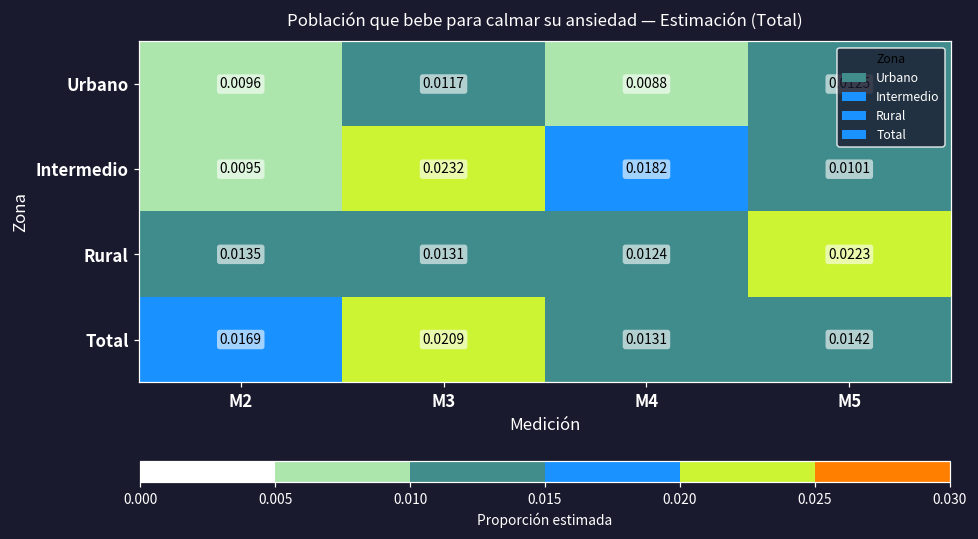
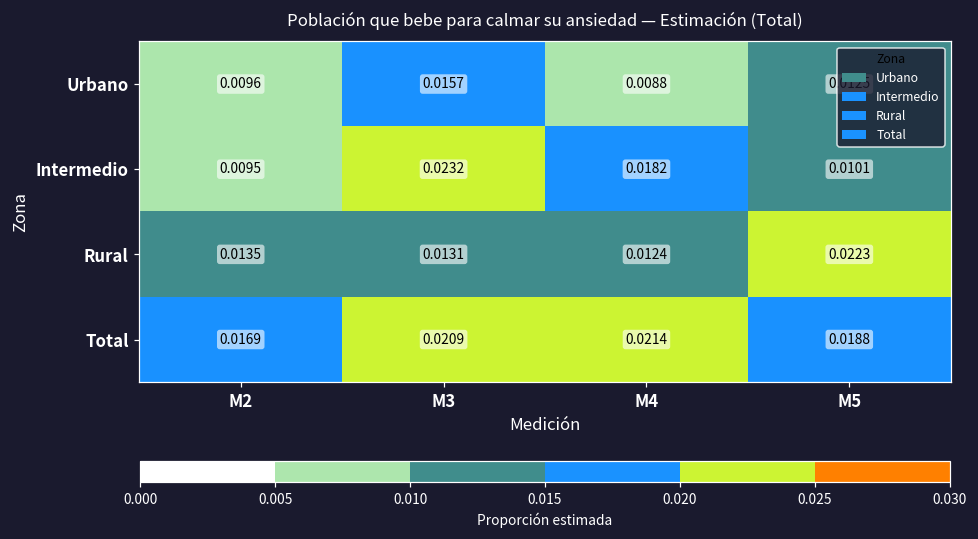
  {
    "Urbano": {
-     "M3": 0.0117
+     "M3": 0.0157
    },
    "Total": {
-     "M4": 0.0131,
-     "M5": 0.0142
+     "M4": 0.0214,
+     "M5": 0.0188
    }
  }
